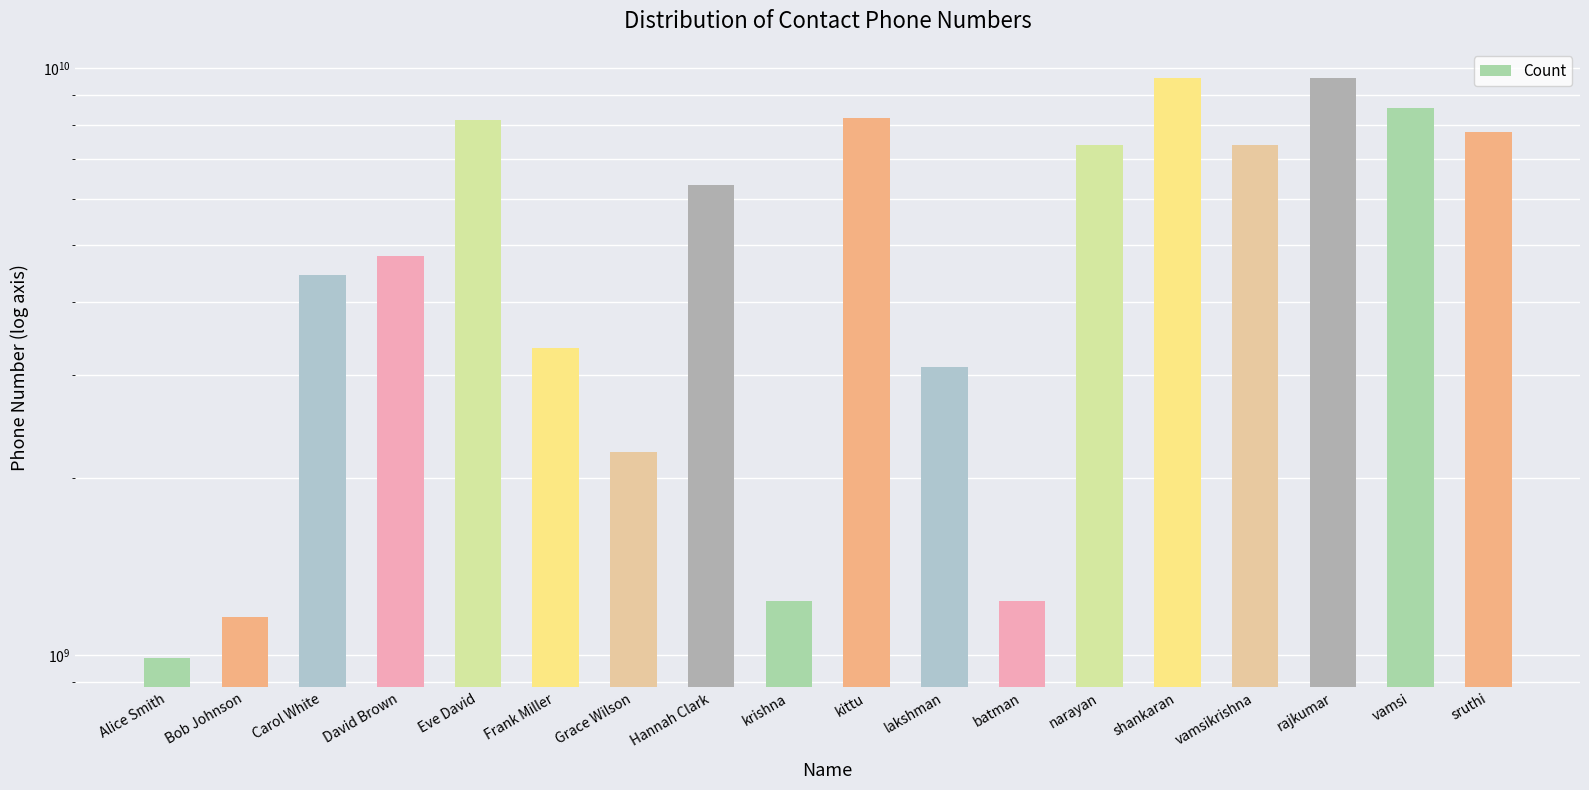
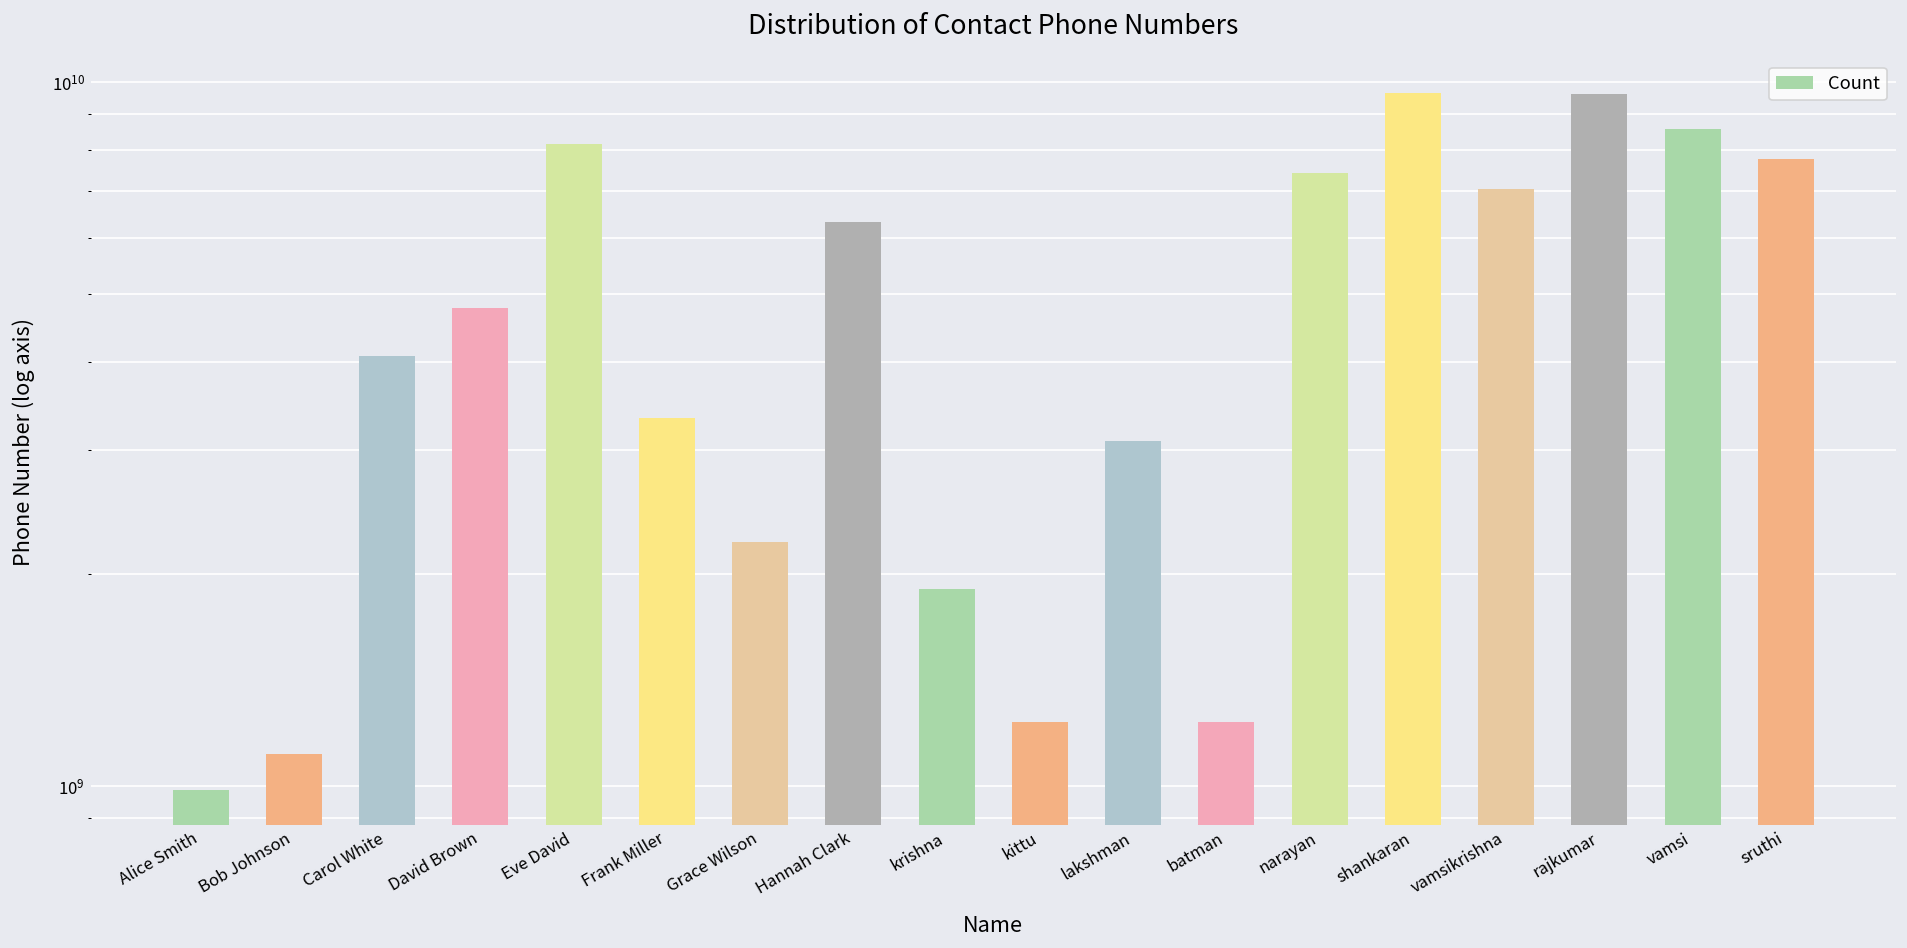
  {
    "Alice Smith": 990000000,
-   "Bob Johnson": 1160000000,
-   "Carol White": 4400000000,
+   "Bob Johnson": 1110000000,
+   "Carol White": 4100000000,
    "David Brown": 4800000000,
    "Eve David": 8200000000,
    "Frank Miller": 3300000000,
    "Grace Wilson": 2220000000,
    "Hannah Clark": 6300000000,
-   "krishna": 1230000000,
-   "kittu": 8200000000,
+   "krishna": 1900000000,
+   "kittu": 1230000000,
    "lakshman": 3100000000,
    "batman": 1230000000,
    "narayan": 7400000000,
    "shankaran": 9600000000,
-   "vamsikrishna": 7400000000,
+   "vamsikrishna": 7100000000,
    "rajkumar": 9600000000,
    "vamsi": 8600000000,
    "sruthi": 7800000000
  }
